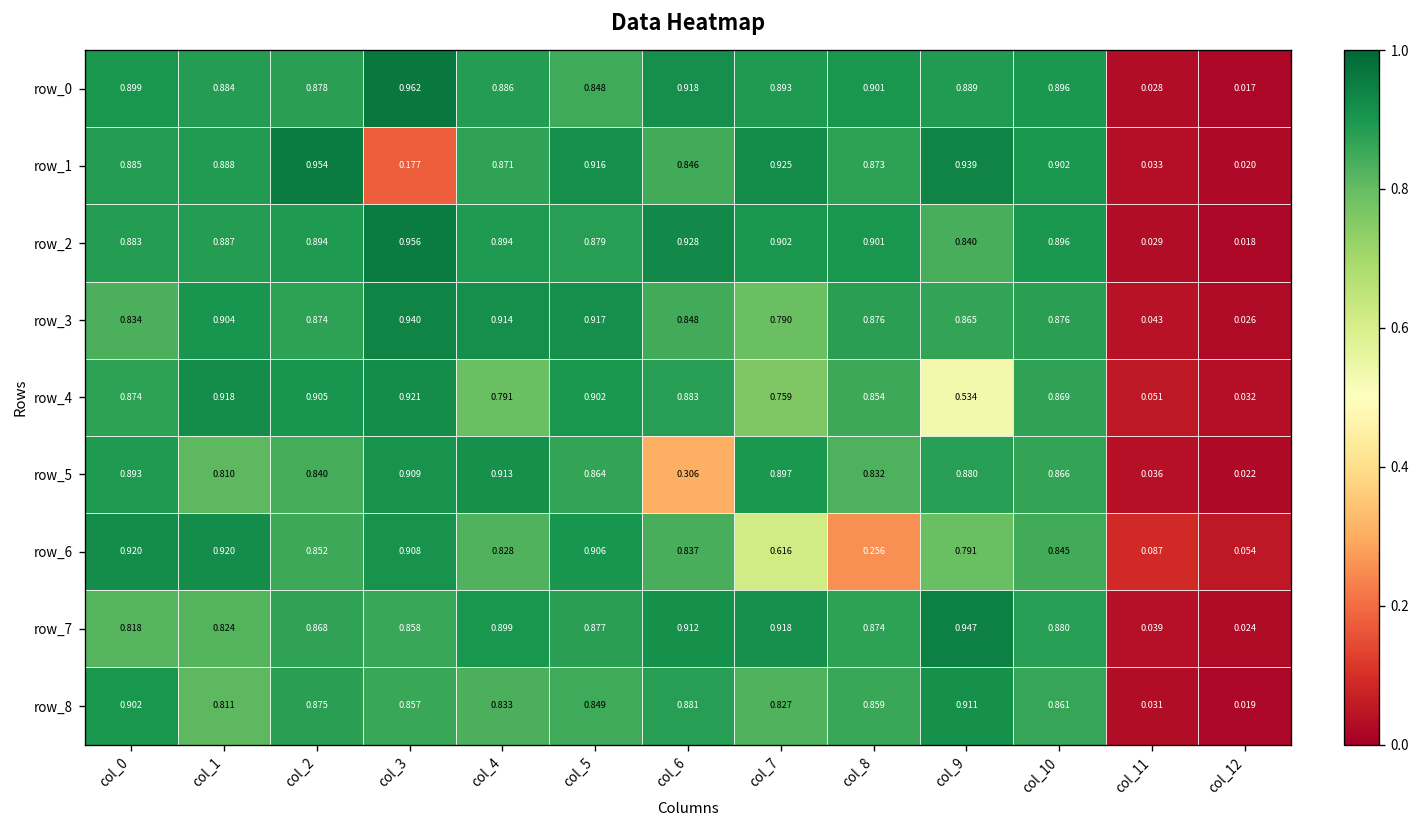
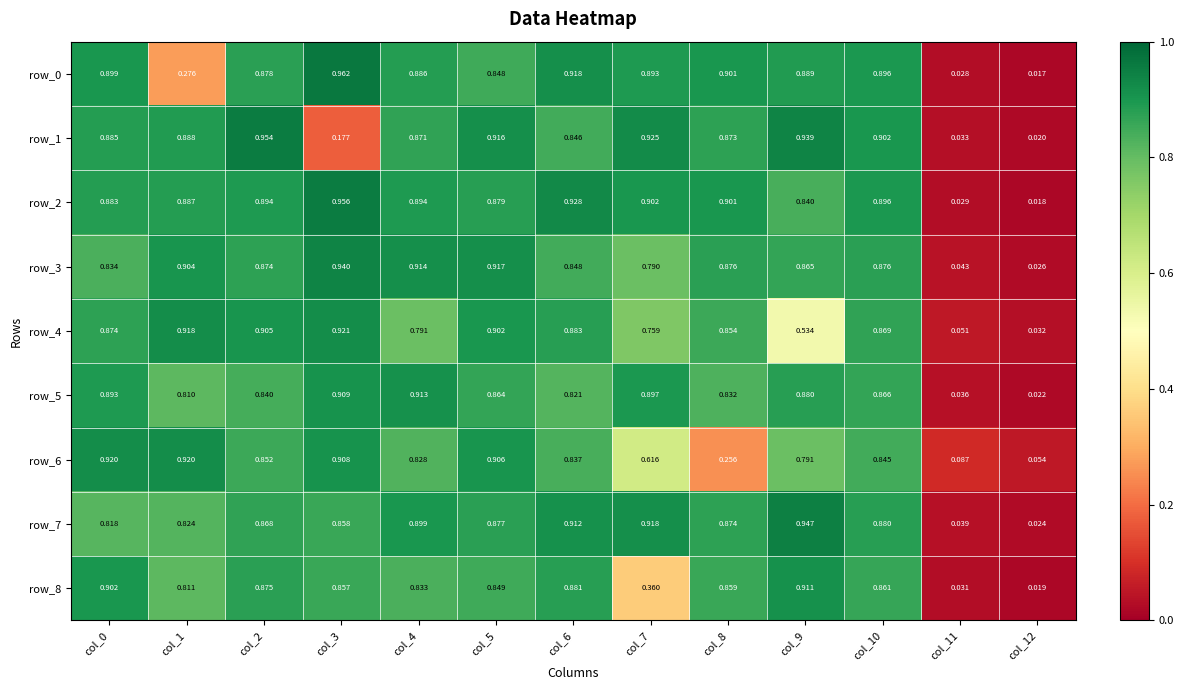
  {
    "row_0": {
      "col_0": 0.899,
-     "col_1": 0.884,
+     "col_1": 0.276,
      "col_2": 0.878,
      "col_3": 0.962,
      "col_4": 0.886,
      "col_5": 0.848,
      "col_6": 0.918,
      "col_7": 0.893,
      "col_8": 0.901,
      "col_9": 0.889,
      "col_10": 0.896,
      "col_11": 0.028,
      "col_12": 0.017
    },
    "row_1": {
      "col_0": 0.885,
      "col_1": 0.888,
      "col_2": 0.954,
      "col_3": 0.177,
      "col_4": 0.871,
      "col_5": 0.916,
      "col_6": 0.846,
      "col_7": 0.925,
      "col_8": 0.873,
      "col_9": 0.939,
      "col_10": 0.902,
      "col_11": 0.033,
      "col_12": 0.020
    },
    "row_2": {
      "col_0": 0.883,
      "col_1": 0.887,
      "col_2": 0.894,
      "col_3": 0.956,
      "col_4": 0.894,
      "col_5": 0.879,
      "col_6": 0.928,
      "col_7": 0.902,
      "col_8": 0.901,
      "col_9": 0.840,
      "col_10": 0.896,
      "col_11": 0.029,
      "col_12": 0.018
    },
    "row_3": {
      "col_0": 0.834,
      "col_1": 0.904,
      "col_2": 0.874,
      "col_3": 0.940,
      "col_4": 0.914,
      "col_5": 0.917,
      "col_6": 0.848,
      "col_7": 0.790,
      "col_8": 0.876,
      "col_9": 0.865,
      "col_10": 0.876,
      "col_11": 0.043,
      "col_12": 0.026
    },
    "row_4": {
      "col_0": 0.874,
      "col_1": 0.918,
      "col_2": 0.905,
      "col_3": 0.921,
      "col_4": 0.791,
      "col_5": 0.902,
      "col_6": 0.883,
      "col_7": 0.759,
      "col_8": 0.854,
      "col_9": 0.534,
      "col_10": 0.869,
      "col_11": 0.051,
      "col_12": 0.032
    },
    "row_5": {
      "col_0": 0.893,
      "col_1": 0.810,
      "col_2": 0.840,
      "col_3": 0.909,
      "col_4": 0.913,
      "col_5": 0.864,
-     "col_6": 0.306,
+     "col_6": 0.821,
      "col_7": 0.897,
      "col_8": 0.832,
      "col_9": 0.880,
      "col_10": 0.866,
      "col_11": 0.036,
      "col_12": 0.022
    },
    "row_6": {
      "col_0": 0.920,
      "col_1": 0.920,
      "col_2": 0.852,
      "col_3": 0.908,
      "col_4": 0.828,
      "col_5": 0.906,
      "col_6": 0.837,
      "col_7": 0.616,
      "col_8": 0.256,
      "col_9": 0.791,
      "col_10": 0.845,
      "col_11": 0.087,
      "col_12": 0.054
    },
    "row_7": {
      "col_0": 0.818,
      "col_1": 0.824,
      "col_2": 0.868,
      "col_3": 0.858,
      "col_4": 0.899,
      "col_5": 0.877,
      "col_6": 0.912,
      "col_7": 0.918,
      "col_8": 0.874,
      "col_9": 0.947,
      "col_10": 0.880,
      "col_11": 0.039,
      "col_12": 0.024
    },
    "row_8": {
      "col_0": 0.902,
      "col_1": 0.811,
      "col_2": 0.875,
      "col_3": 0.857,
      "col_4": 0.833,
      "col_5": 0.849,
      "col_6": 0.881,
-     "col_7": 0.827,
+     "col_7": 0.360,
      "col_8": 0.859,
      "col_9": 0.911,
      "col_10": 0.861,
      "col_11": 0.031,
      "col_12": 0.019
    }
  }
